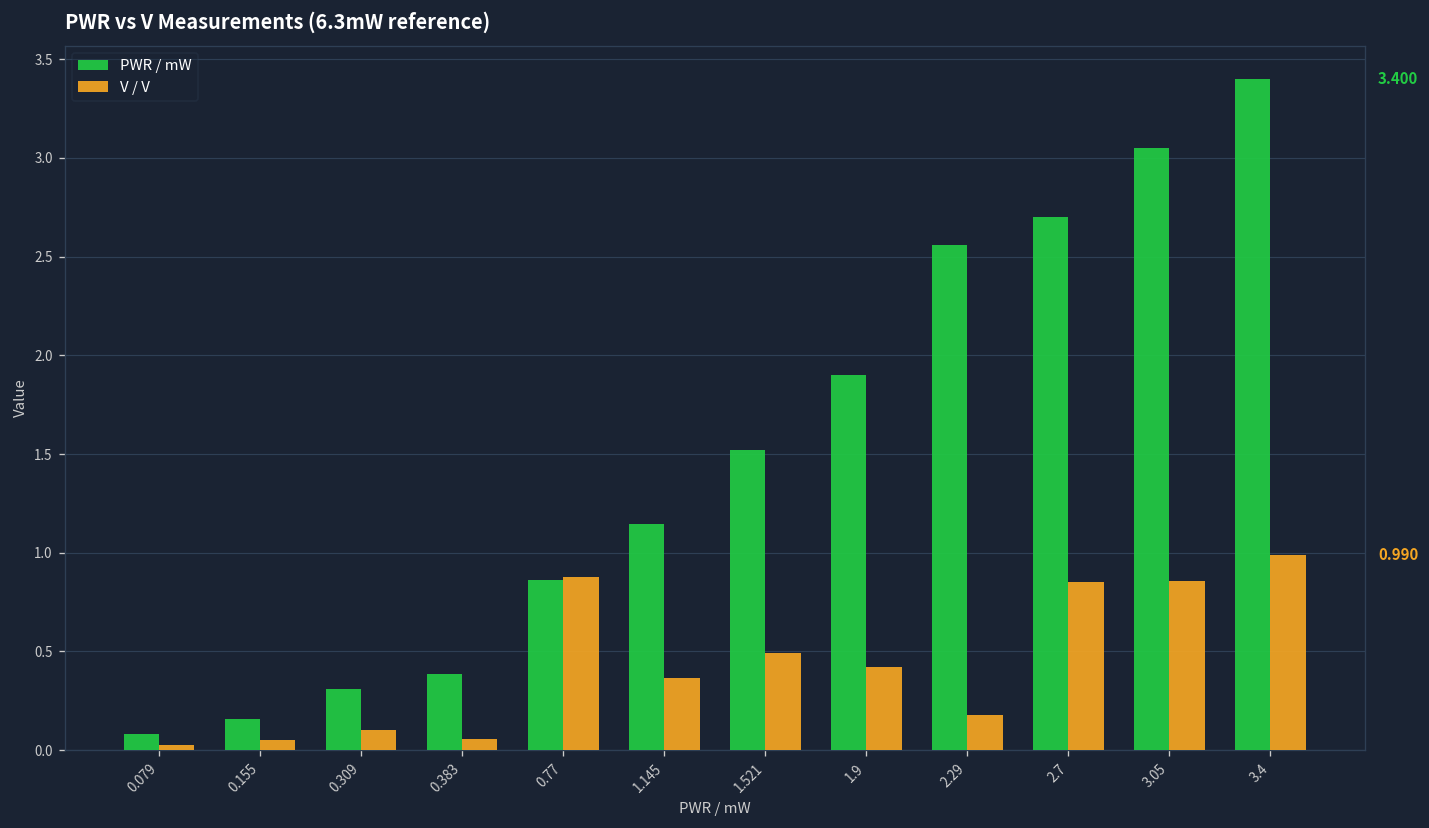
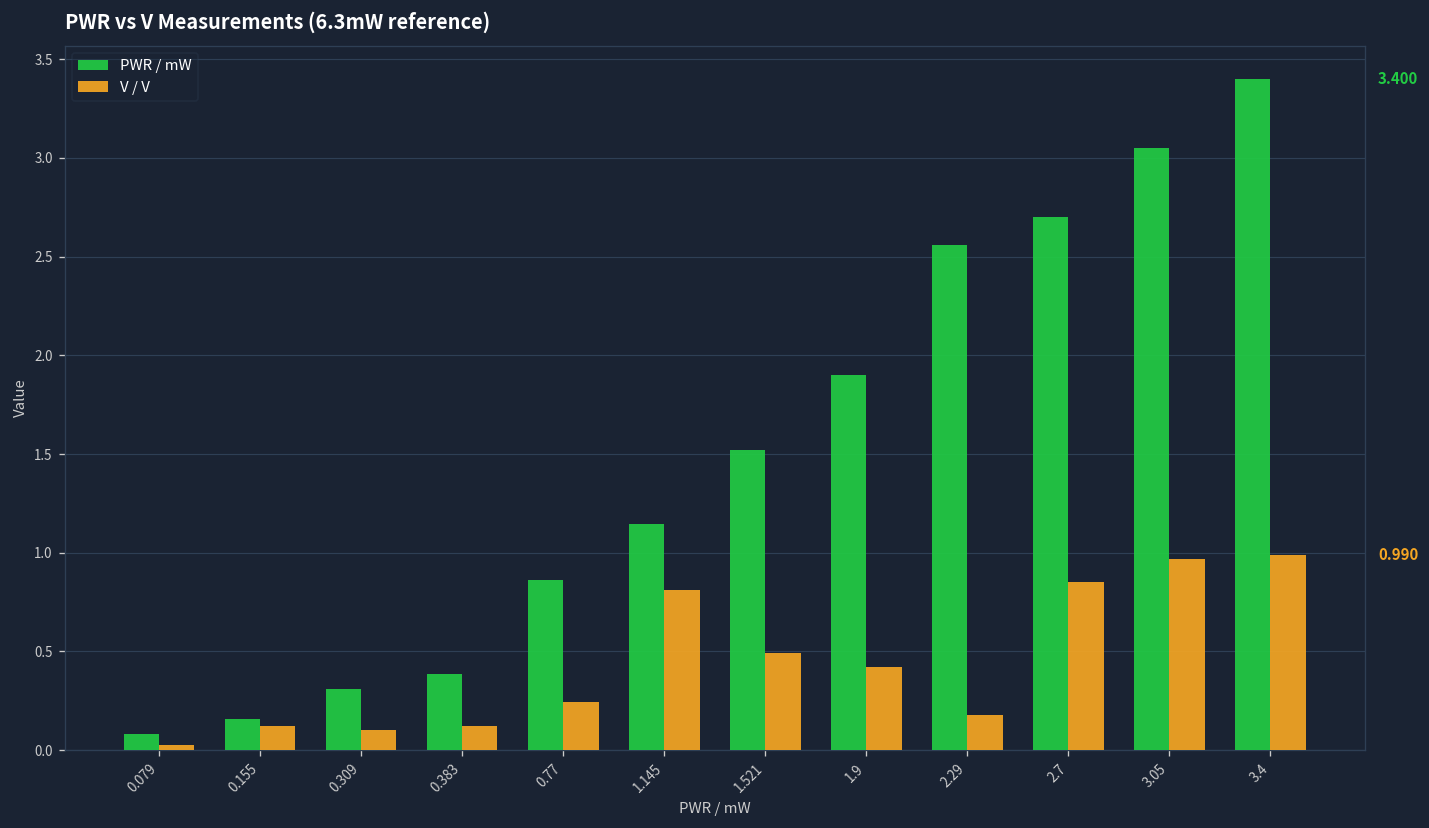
  {
    "PWR / mW": {
      "0.079": 0.08,
      "0.155": 0.16,
      "0.309": 0.31,
      "0.383": 0.38,
      "0.77": 0.86,
      "1.145": 1.15,
      "1.521": 1.52,
      "1.9": 1.90,
      "2.29": 2.56,
      "2.7": 2.70,
      "3.05": 3.05,
      "3.4": 3.40
    },
    "V / V": {
      "0.079": 0.03,
-     "0.155": 0.05,
+     "0.155": 0.12,
      "0.309": 0.10,
-     "0.383": 0.06,
-     "0.77": 0.88,
-     "1.145": 0.36,
+     "0.383": 0.12,
+     "0.77": 0.24,
+     "1.145": 0.81,
      "1.521": 0.49,
      "1.9": 0.42,
      "2.29": 0.18,
      "2.7": 0.85,
-     "3.05": 0.86,
+     "3.05": 0.97,
      "3.4": 0.99
    }
  }
